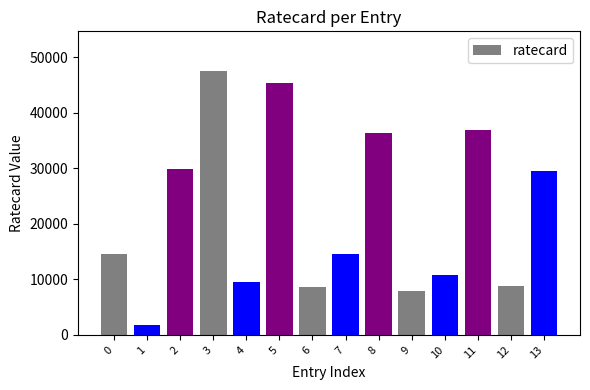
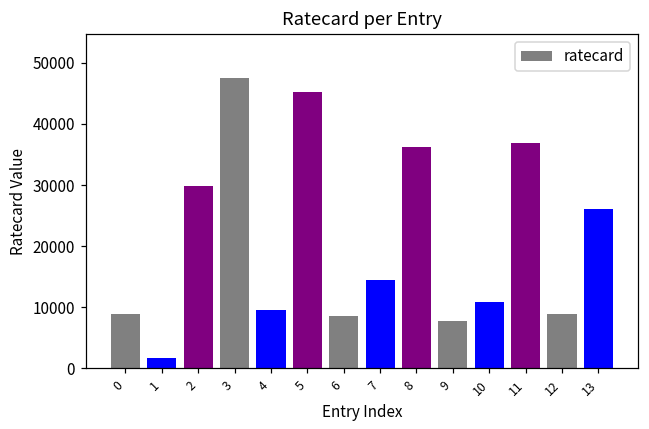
  {
-   "0": 15000,
+   "0": 9000,
    "1": 2000,
    "2": 30000,
    "3": 48000,
    "4": 10000,
    "5": 45000,
    "6": 9000,
    "7": 14000,
    "8": 36000,
    "9": 8000,
    "10": 11000,
    "11": 37000,
    "12": 9000,
-   "13": 29000
+   "13": 26000
  }
